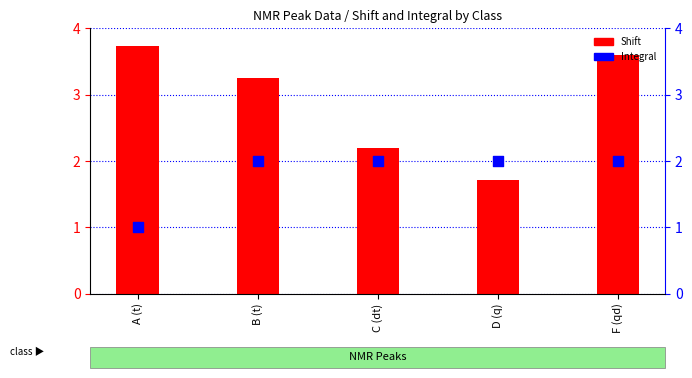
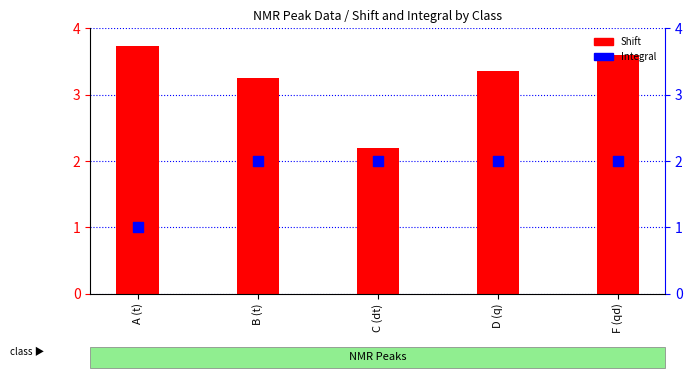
  {
    "Shift": {
      "A (t)": 3.7,
      "B (t)": 3.3,
      "C (dt)": 2.2,
-     "D (q)": 1.7,
+     "D (q)": 3.4,
      "F (qd)": 3.6
    }
  }
